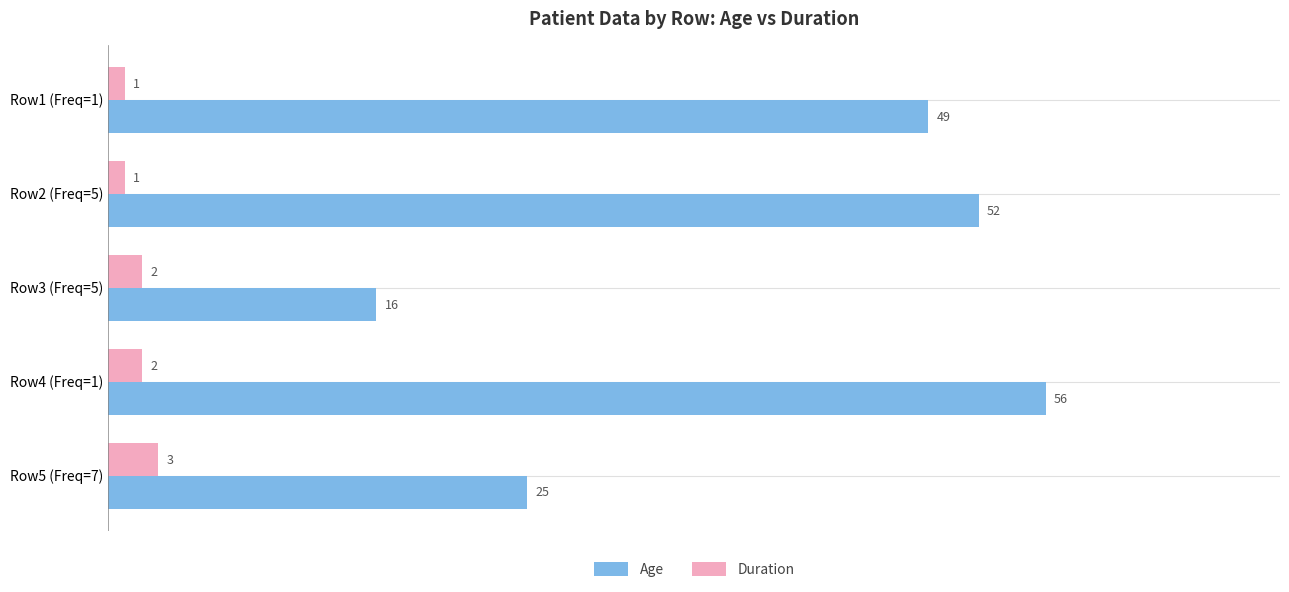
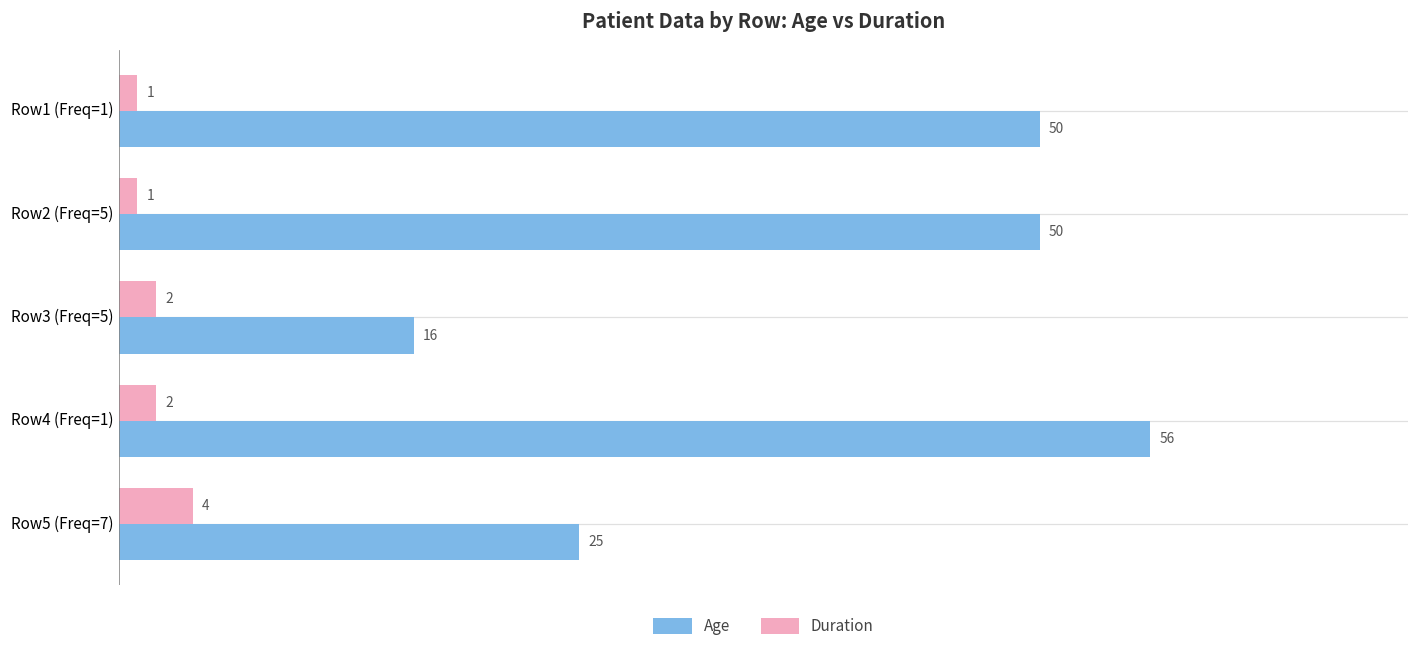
  {
    "Age": {
-     "Row1 (Freq=1)": 49,
-     "Row2 (Freq=5)": 52,
+     "Row1 (Freq=1)": 50,
+     "Row2 (Freq=5)": 50,
      "Row3 (Freq=5)": 16,
      "Row4 (Freq=1)": 56,
      "Row5 (Freq=7)": 25
    },
    "Duration": {
      "Row1 (Freq=1)": 1,
      "Row2 (Freq=5)": 1,
      "Row3 (Freq=5)": 2,
      "Row4 (Freq=1)": 2,
-     "Row5 (Freq=7)": 3
+     "Row5 (Freq=7)": 4
    }
  }
